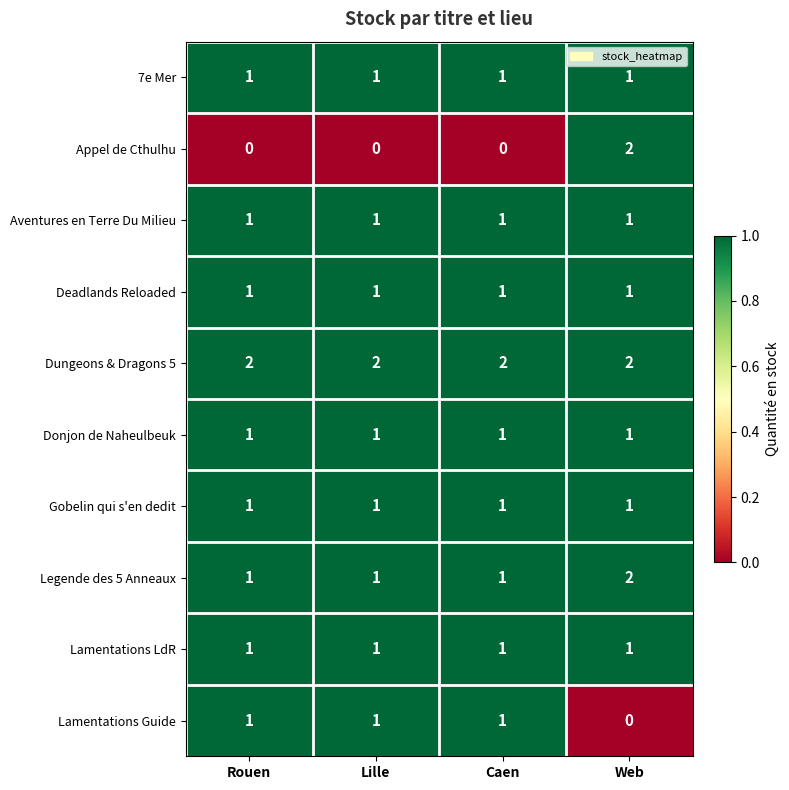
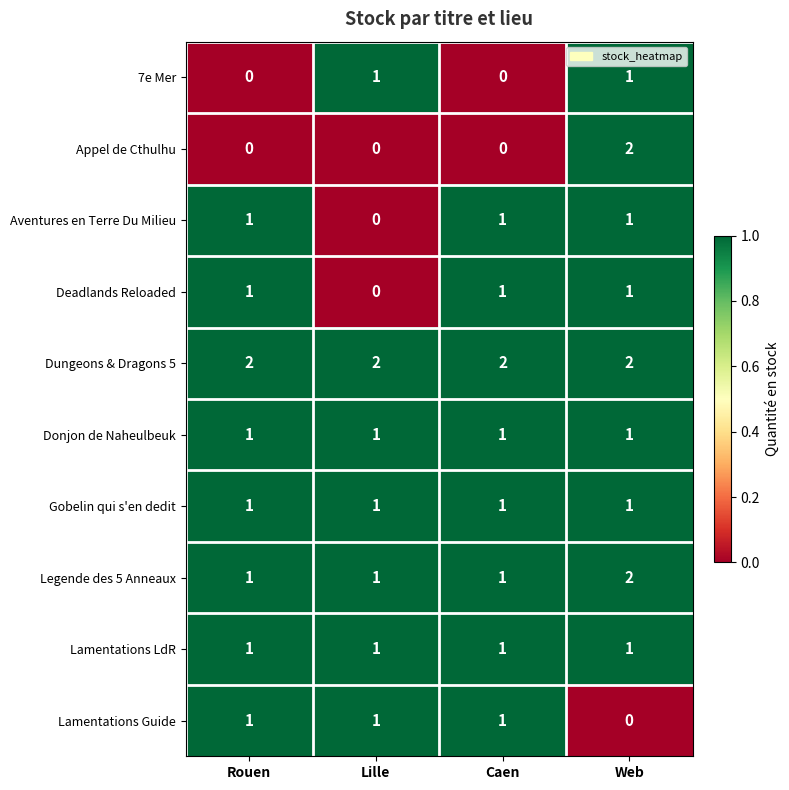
  {
    "7e Mer": {
-     "Rouen": 1,
+     "Rouen": 0,
      "Lille": 1,
-     "Caen": 1,
+     "Caen": 0,
      "Web": 1
    },
    "Appel de Cthulhu": {
      "Rouen": 0,
      "Lille": 0,
      "Caen": 0,
      "Web": 2
    },
    "Aventures en Terre Du Milieu": {
      "Rouen": 1,
-     "Lille": 1,
+     "Lille": 0,
      "Caen": 1,
      "Web": 1
    },
    "Deadlands Reloaded": {
      "Rouen": 1,
-     "Lille": 1,
+     "Lille": 0,
      "Caen": 1,
      "Web": 1
    },
    "Dungeons & Dragons 5": {
      "Rouen": 2,
      "Lille": 2,
      "Caen": 2,
      "Web": 2
    },
    "Donjon de Naheulbeuk": {
      "Rouen": 1,
      "Lille": 1,
      "Caen": 1,
      "Web": 1
    },
    "Gobelin qui s'en dedit": {
      "Rouen": 1,
      "Lille": 1,
      "Caen": 1,
      "Web": 1
    },
    "Legende des 5 Anneaux": {
      "Rouen": 1,
      "Lille": 1,
      "Caen": 1,
      "Web": 2
    },
    "Lamentations LdR": {
      "Rouen": 1,
      "Lille": 1,
      "Caen": 1,
      "Web": 1
    },
    "Lamentations Guide": {
      "Rouen": 1,
      "Lille": 1,
      "Caen": 1,
      "Web": 0
    }
  }
